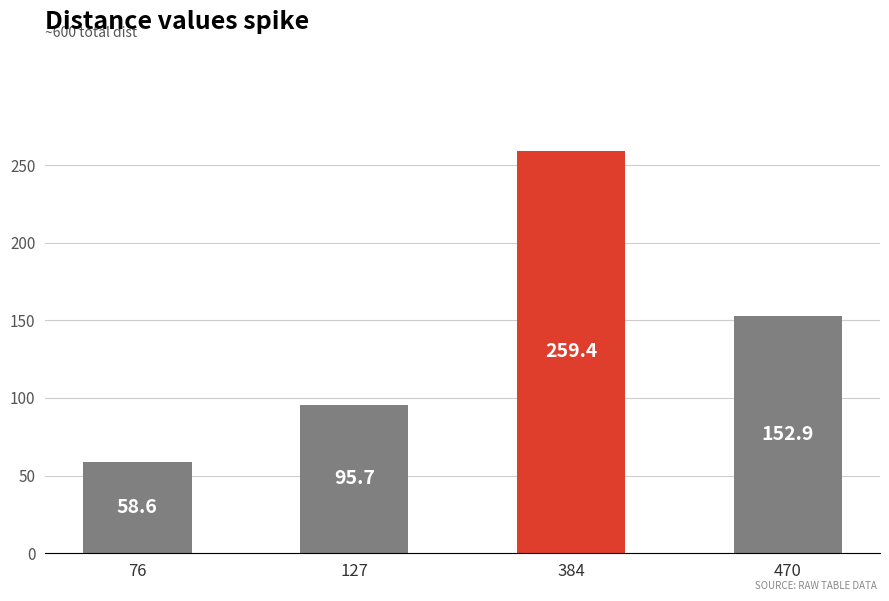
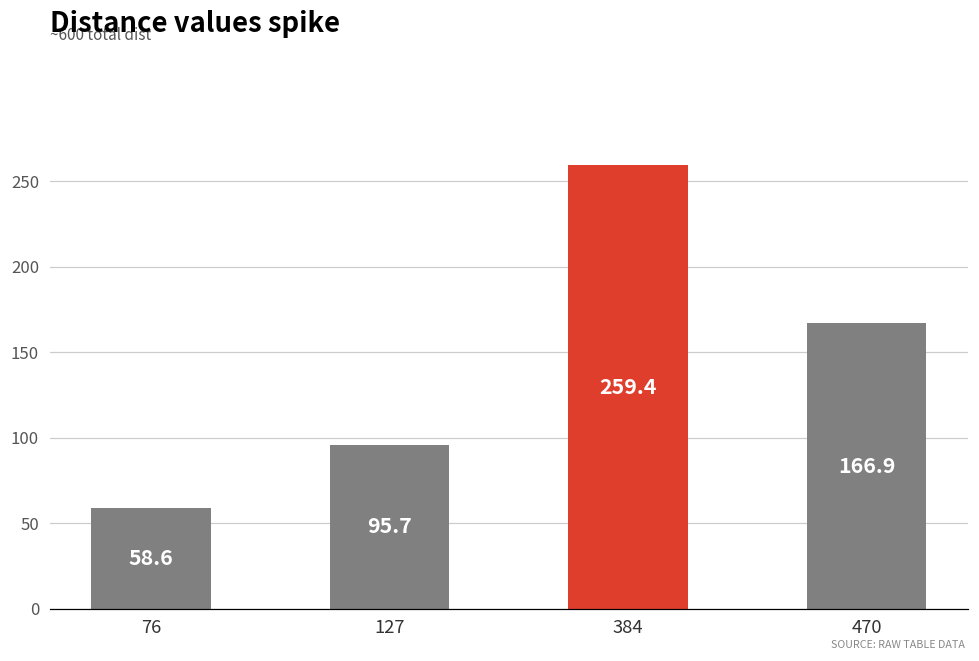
  {
    "76": 58.6,
    "127": 95.7,
    "384": 259.4,
-   "470": 152.9
+   "470": 166.9
  }
